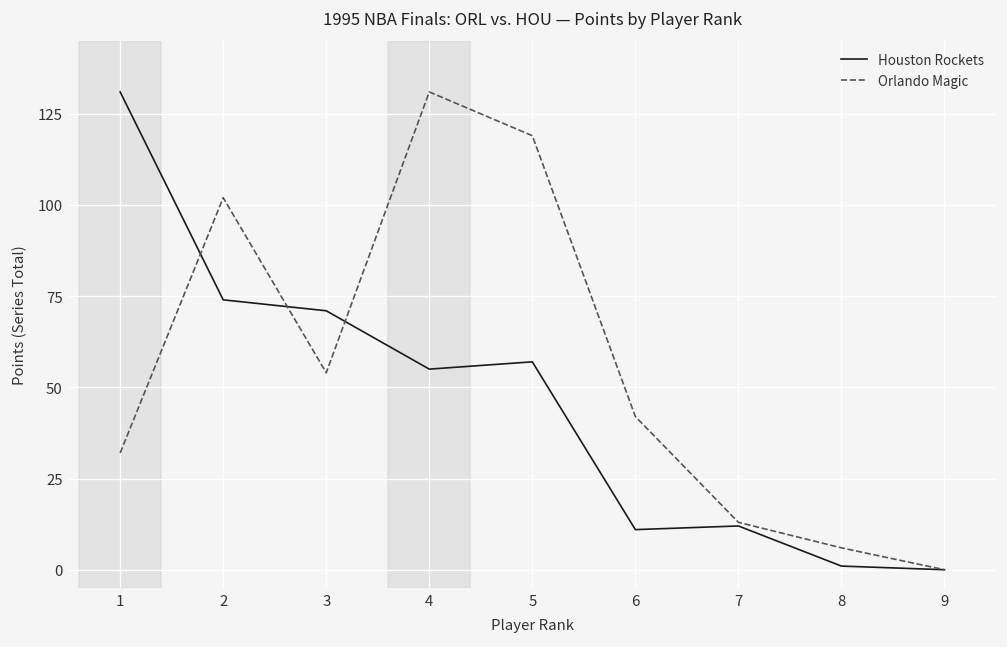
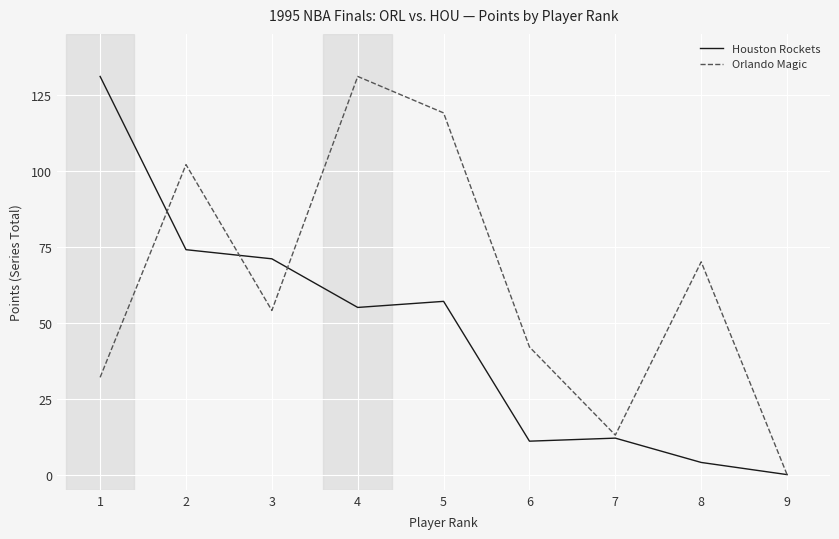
  {
    "Houston Rockets": {
      "1": 131,
      "2": 74,
      "3": 71,
      "4": 55,
      "5": 57,
      "6": 11,
      "7": 12,
-     "8": 1
+     "8": 4
    },
    "Orlando Magic": {
      "1": 32,
      "2": 102,
      "3": 54,
      "4": 131,
      "5": 119,
      "6": 42,
      "7": 13,
-     "8": 6
+     "8": 70
    }
  }
